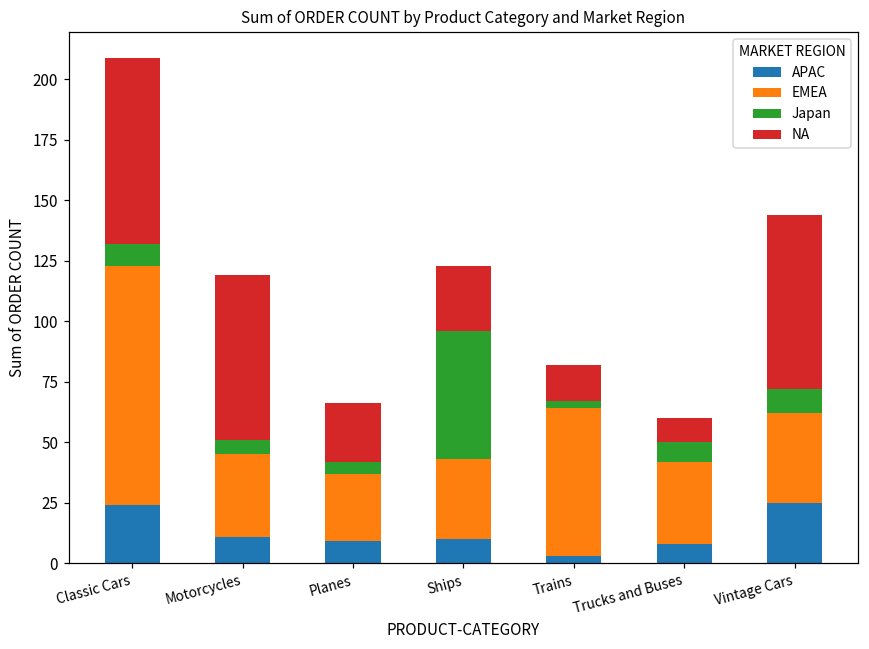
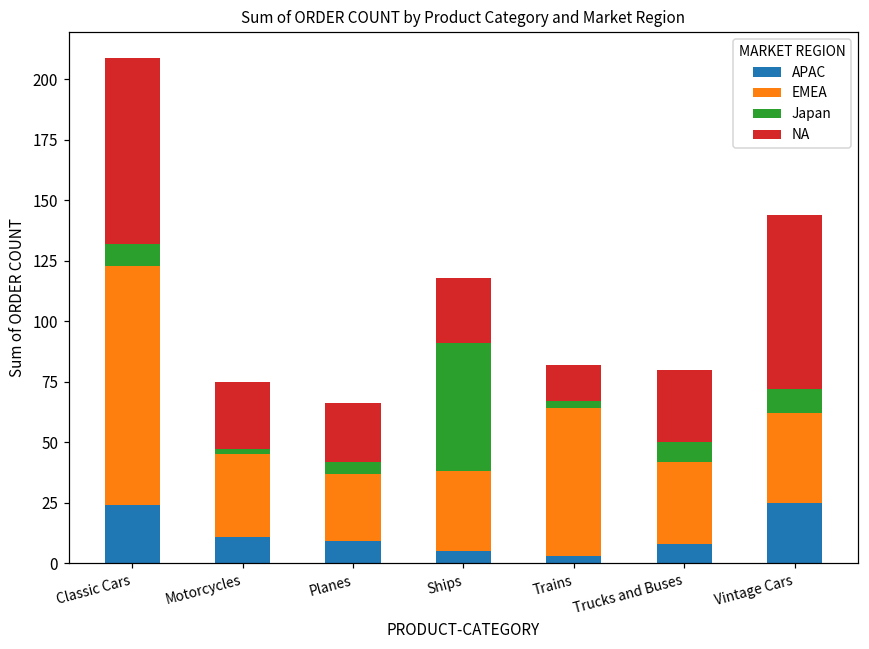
  {
    "APAC": {
      "Classic Cars": 24,
      "Motorcycles": 11,
      "Planes": 9,
-     "Ships": 10,
+     "Ships": 5,
      "Trains": 3,
      "Trucks and Buses": 8,
      "Vintage Cars": 25
    },
    "EMEA": {
      "Classic Cars": 99,
      "Motorcycles": 34,
      "Planes": 28,
      "Ships": 33,
      "Trains": 61,
      "Trucks and Buses": 34,
      "Vintage Cars": 37
    },
    "Japan": {
      "Classic Cars": 9,
-     "Motorcycles": 6,
+     "Motorcycles": 2,
      "Planes": 5,
      "Ships": 53,
      "Trains": 3,
      "Trucks and Buses": 8,
      "Vintage Cars": 10
    },
    "NA": {
      "Classic Cars": 77,
-     "Motorcycles": 68,
+     "Motorcycles": 28,
      "Planes": 24,
      "Ships": 27,
      "Trains": 15,
-     "Trucks and Buses": 10,
+     "Trucks and Buses": 30,
      "Vintage Cars": 72
    }
  }
